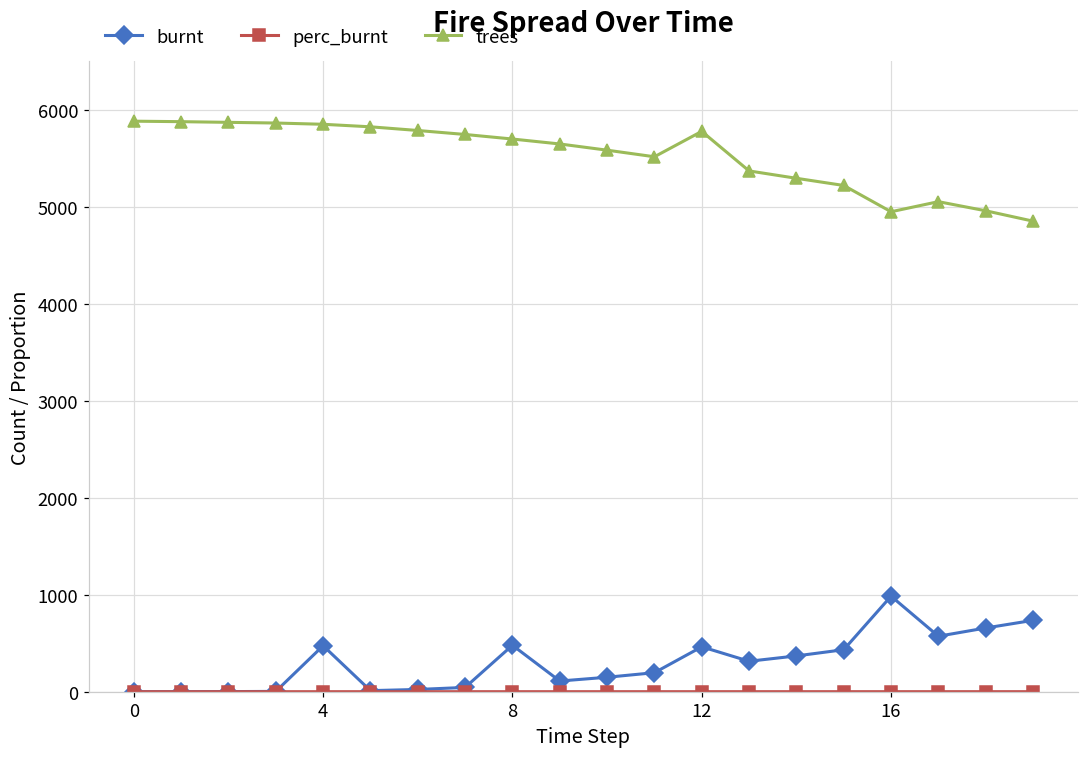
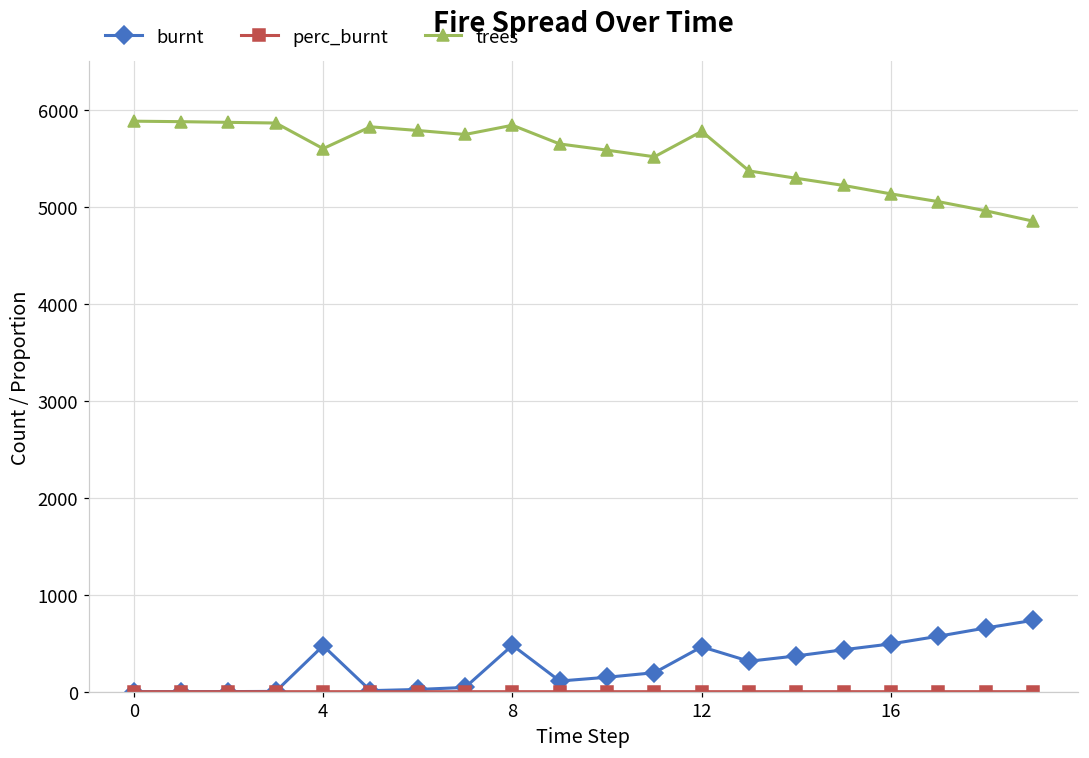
  {
    "burnt": {
      "4": 500,
      "8": 500,
      "12": 500,
-     "16": 1000
+     "16": 500
    },
    "perc_burnt": {
      "4": 0,
      "8": 0,
      "12": 0,
      "16": 0
    },
    "trees": {
      "0": 5900,
-     "4": 5900,
-     "8": 5700,
+     "4": 5600,
+     "8": 5800,
      "12": 5800,
-     "16": 5000
+     "16": 5100
    }
  }
